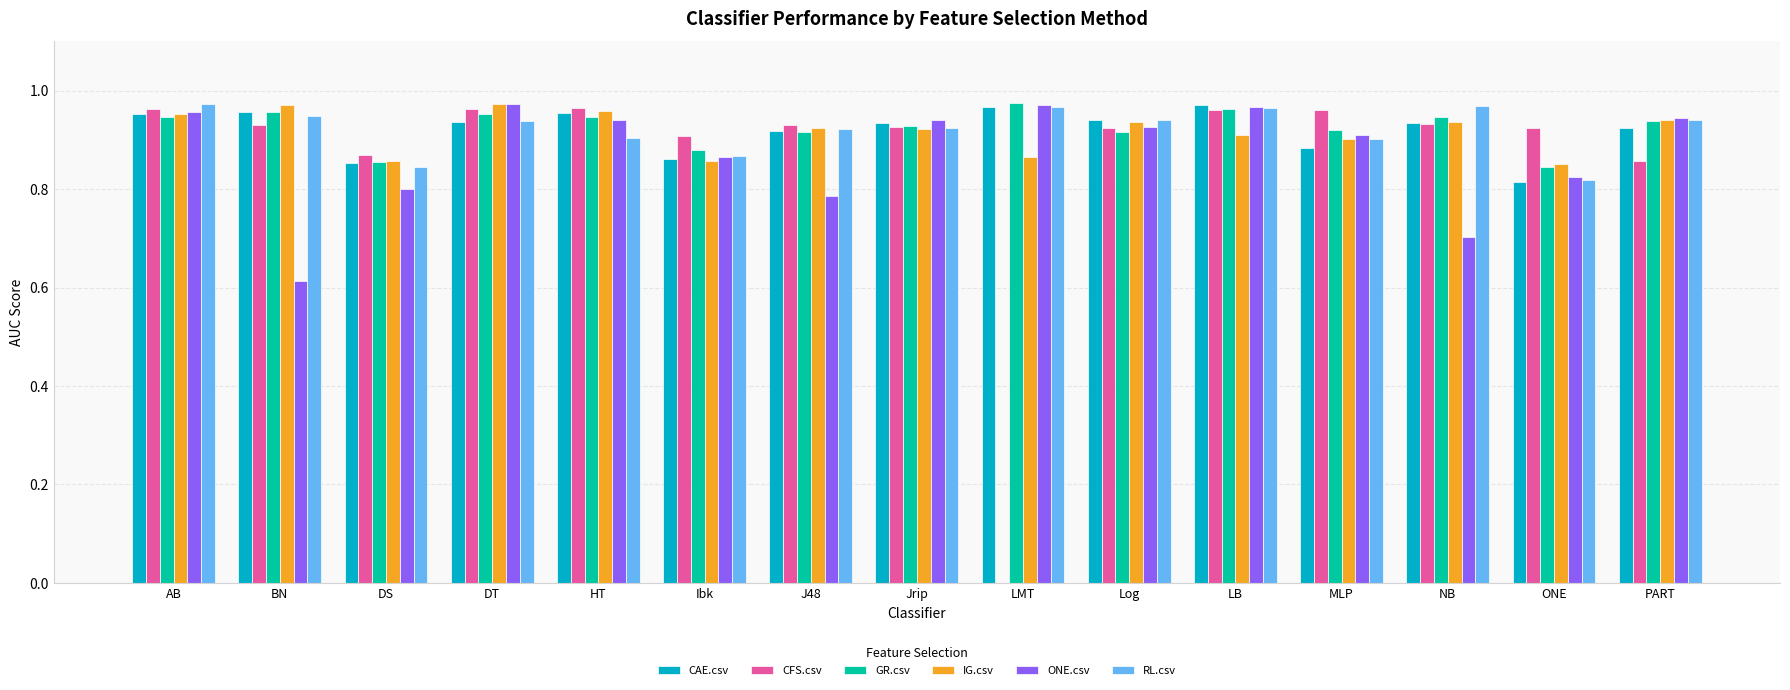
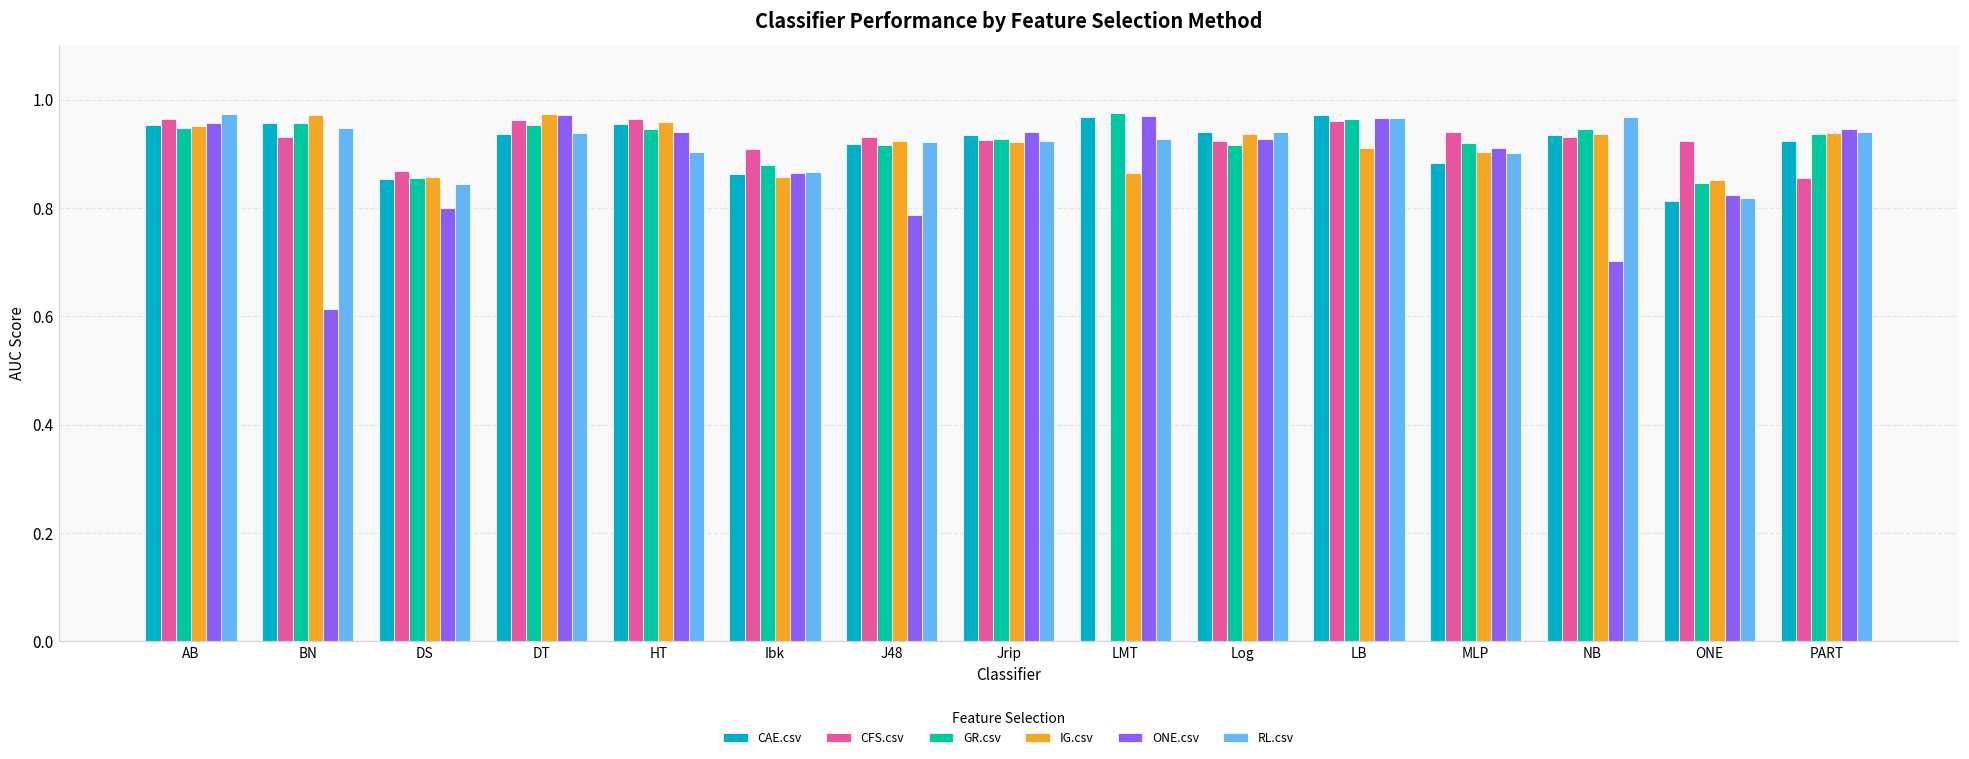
  {
    "CFS.csv": {
      "AB": 0.96,
      "BN": 0.93,
      "DS": 0.87,
      "DT": 0.96,
      "HT": 0.96,
      "Ibk": 0.91,
      "J48": 0.93,
      "Jrip": 0.93,
      "LMT": 0.00,
      "Log": 0.92,
      "LB": 0.96,
-     "MLP": 0.96,
+     "MLP": 0.94,
      "NB": 0.93,
      "ONE": 0.92,
      "PART": 0.86
    },
    "IG.csv": {
      "AB": 0.95,
      "BN": 0.97,
      "DS": 0.86,
      "DT": 0.97,
      "HT": 0.96,
      "Ibk": 0.86,
      "J48": 0.92,
      "Jrip": 0.92,
      "LMT": 0.87,
      "Log": 0.94,
      "LB": 0.91,
      "MLP": 0.90,
      "NB": 0.94,
      "ONE": 0.85,
      "PART": 0.94
    },
    "ONE.csv": {
      "AB": 0.96,
      "BN": 0.61,
      "DS": 0.80,
      "DT": 0.97,
      "HT": 0.94,
      "Ibk": 0.87,
      "J48": 0.79,
      "Jrip": 0.94,
      "LMT": 0.97,
      "Log": 0.93,
      "LB": 0.97,
      "MLP": 0.91,
      "NB": 0.70,
      "ONE": 0.82,
      "PART": 0.95
    },
    "RL.csv": {
      "AB": 0.97,
      "BN": 0.95,
      "DS": 0.84,
      "DT": 0.94,
      "HT": 0.90,
      "Ibk": 0.87,
      "J48": 0.92,
      "Jrip": 0.92,
-     "LMT": 0.97,
+     "LMT": 0.93,
      "Log": 0.94,
      "LB": 0.97,
      "MLP": 0.90,
      "NB": 0.97,
      "ONE": 0.82,
      "PART": 0.94
    }
  }
